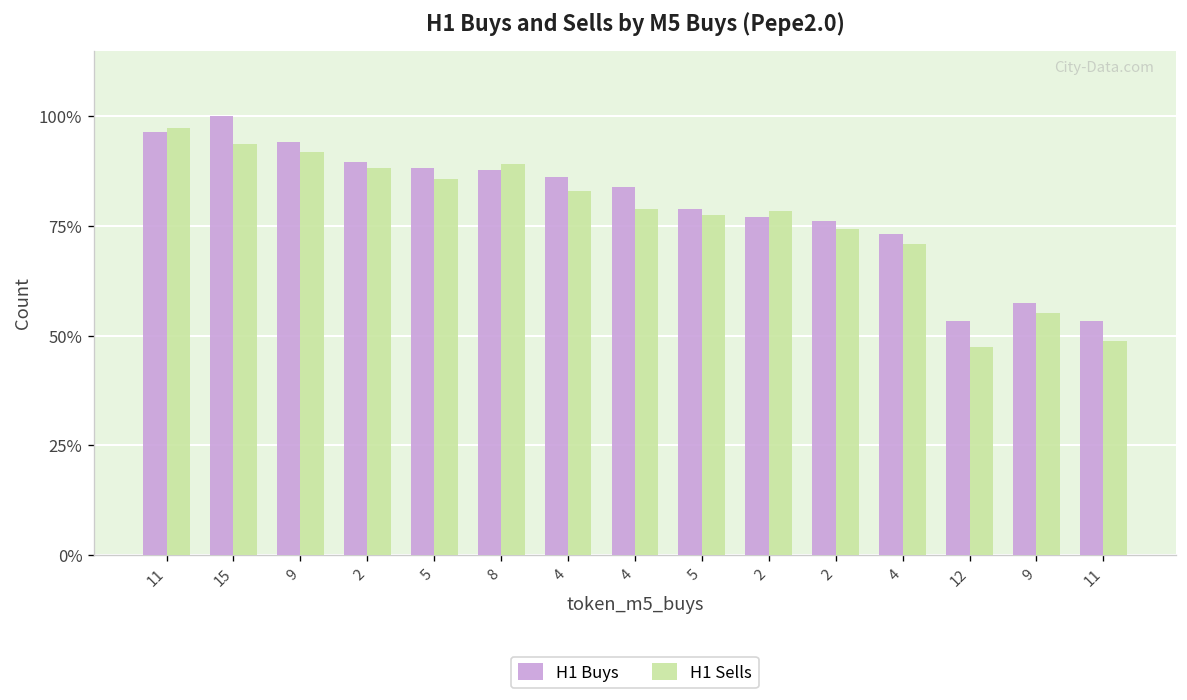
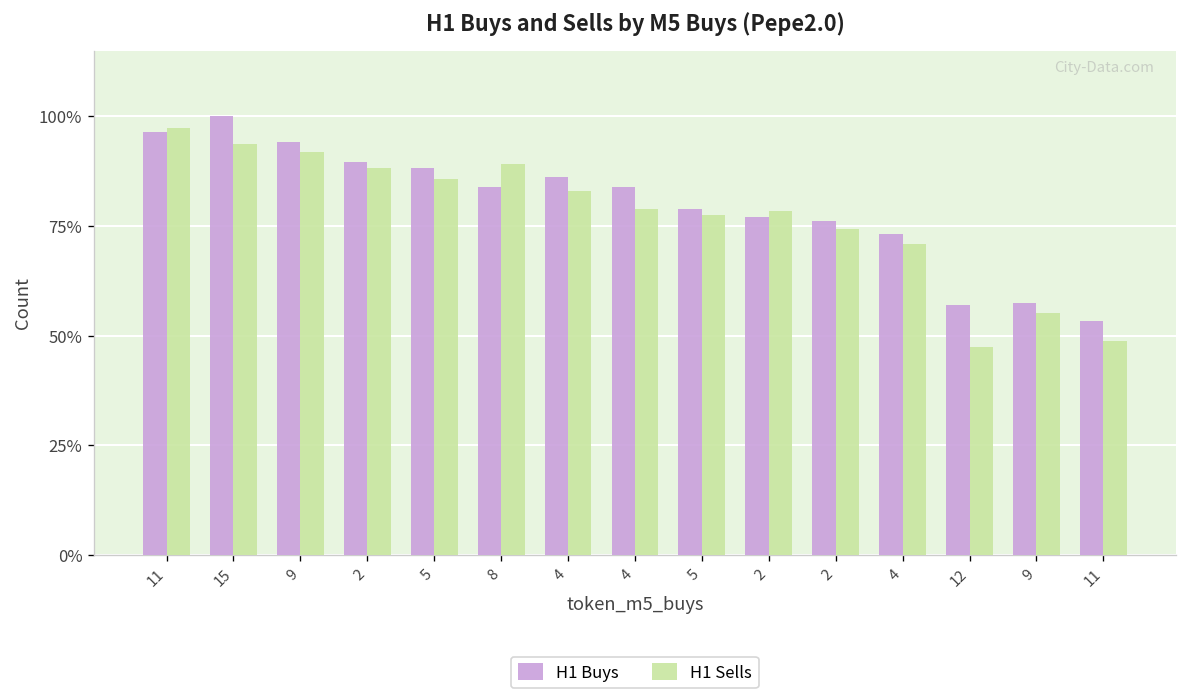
  {
    "H1 Buys": {
      "15": "100%",
-     "8": "88%",
-     "12": "53%"
+     "8": "84%",
+     "12": "57%"
    },
    "H1 Sells": {
      "15": "94%",
      "8": "89%",
      "12": "48%"
    }
  }
